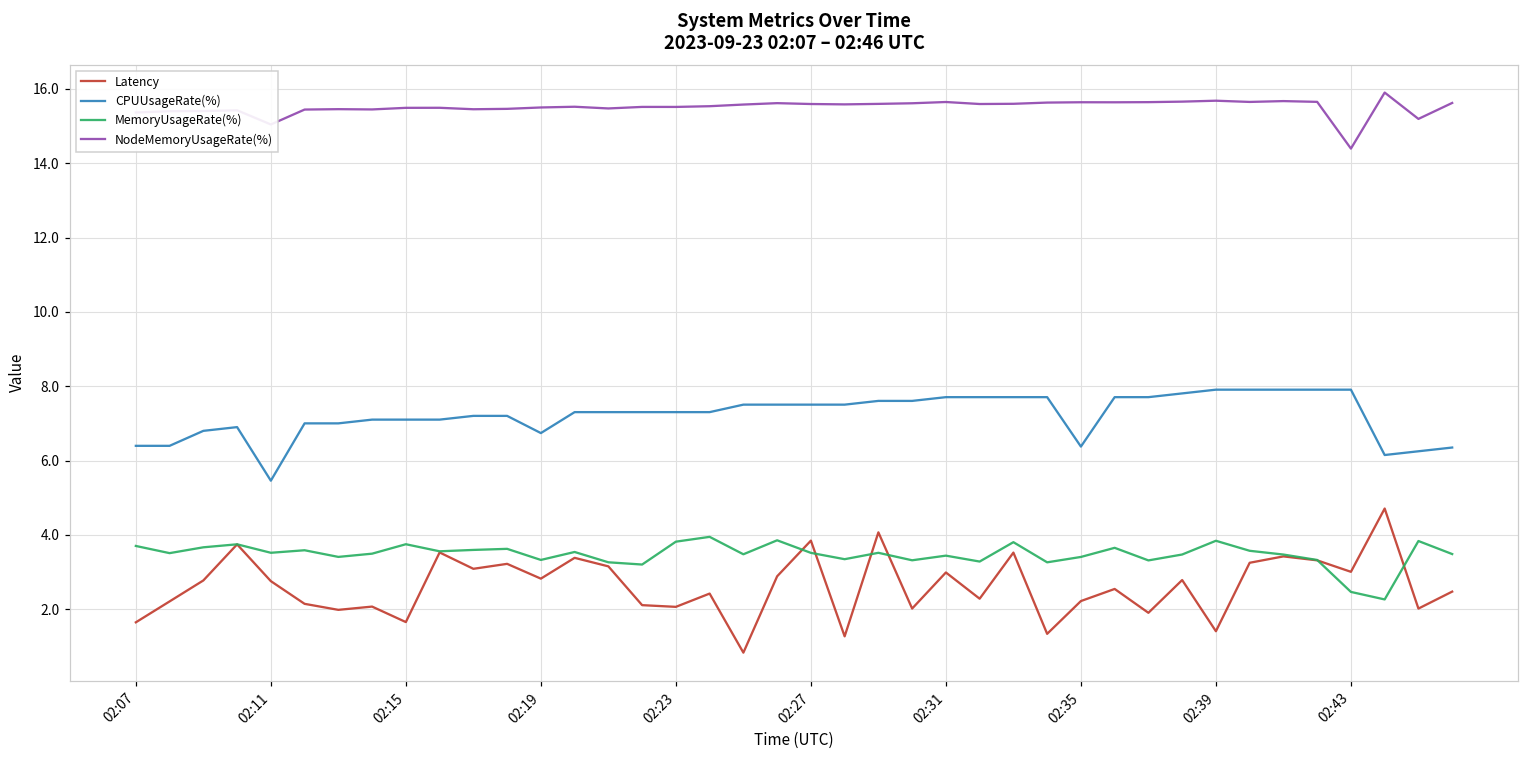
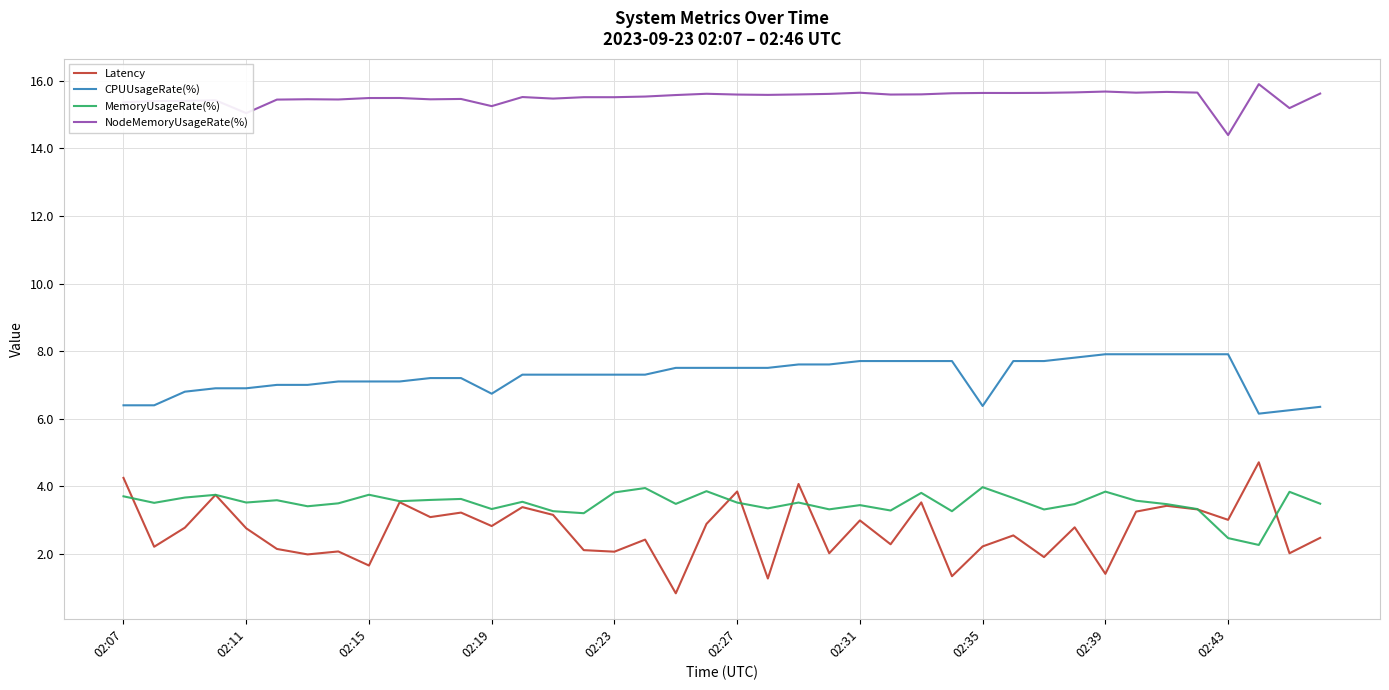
  {
    "Latency": {
-     "02:07": 1.6,
+     "02:07": 4.2,
      "02:11": 2.8,
      "02:15": 1.7,
      "02:19": 2.8,
      "02:23": 2.1,
      "02:27": 3.8,
      "02:31": 3.0,
      "02:35": 2.2,
      "02:39": 1.4,
      "02:43": 3.0
    },
    "CPUUsageRate(%)": {
      "02:07": 6.4,
-     "02:11": 5.5,
+     "02:11": 6.9,
      "02:15": 7.1,
      "02:19": 6.7,
      "02:23": 7.3,
      "02:27": 7.5,
      "02:31": 7.7,
      "02:35": 6.4,
      "02:39": 7.9,
      "02:43": 7.9
    },
    "MemoryUsageRate(%)": {
      "02:07": 3.7,
      "02:11": 3.5,
      "02:15": 3.7,
      "02:19": 3.3,
      "02:23": 3.8,
      "02:27": 3.5,
      "02:31": 3.4,
-     "02:35": 3.4,
+     "02:35": 4.0,
      "02:39": 3.8,
      "02:43": 2.5
    },
    "NodeMemoryUsageRate(%)": {
      "02:15": 15.5,
-     "02:19": 15.5,
+     "02:19": 15.2,
      "02:23": 15.5,
      "02:27": 15.6,
      "02:31": 15.6,
      "02:35": 15.6,
      "02:39": 15.7,
      "02:43": 14.4
    }
  }
